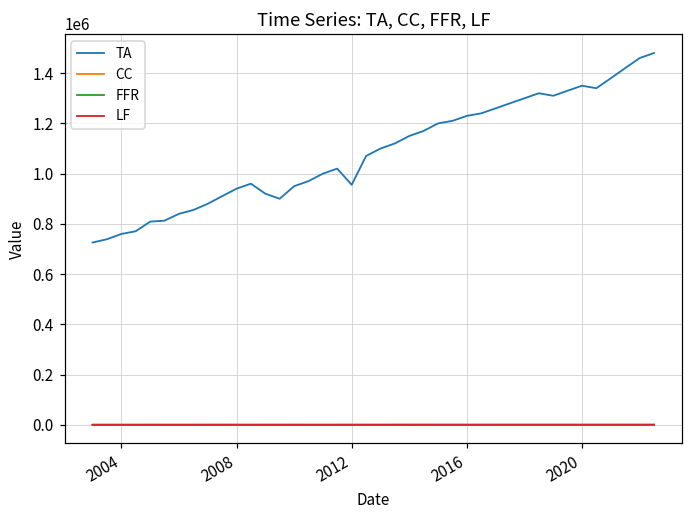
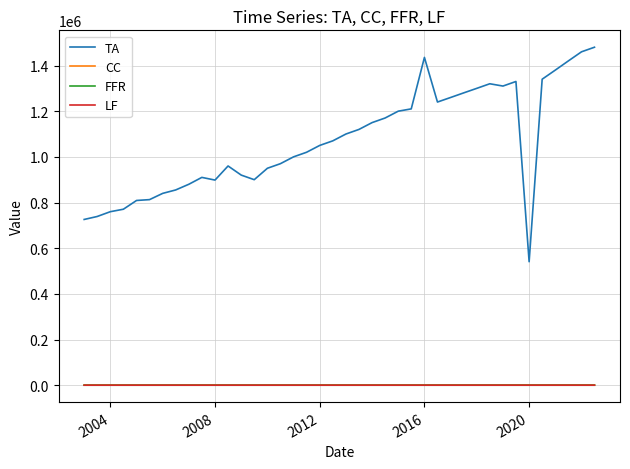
  {
    "TA": {
      "2004": 760000,
-     "2008": 940000,
-     "2012": 960000,
-     "2016": 1230000,
-     "2020": 1350000
+     "2008": 900000,
+     "2012": 1050000,
+     "2016": 1440000,
+     "2020": 540000
    },
    "LF": {
      "2004": 0,
      "2008": 0,
      "2012": 0,
      "2016": 0,
      "2020": 0
    }
  }
